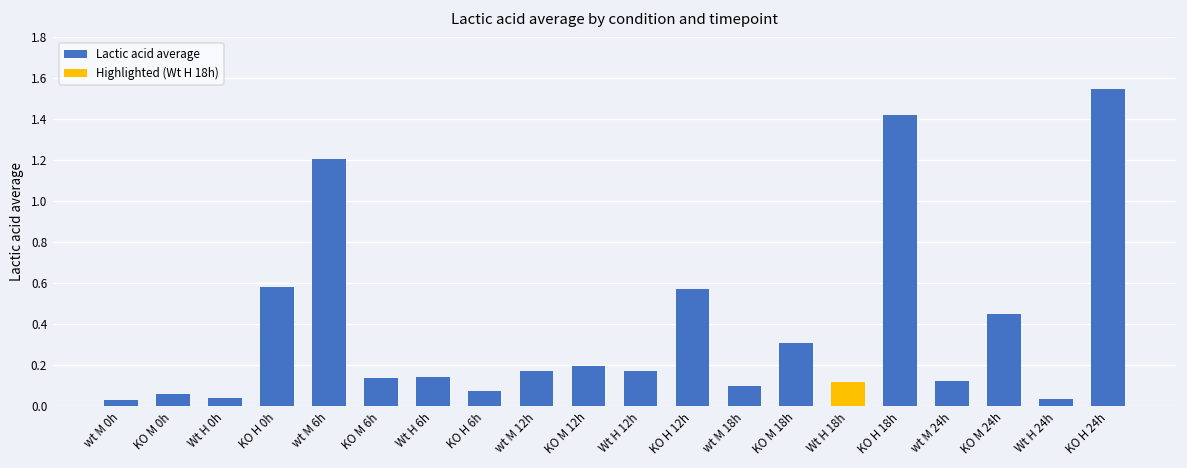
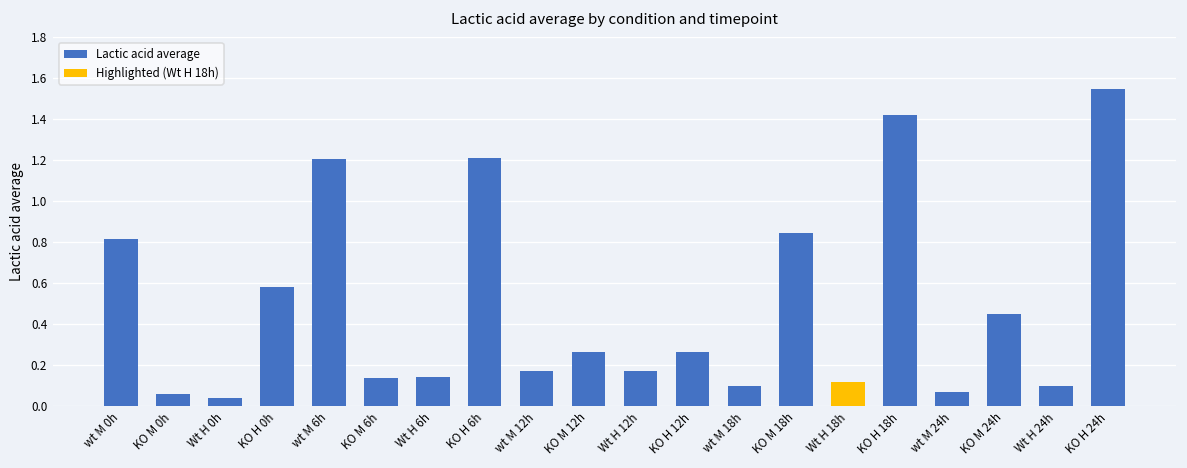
  {
    "Lactic acid average": {
-     "wt M 0h": 0.03,
+     "wt M 0h": 0.81,
      "KO M 0h": 0.06,
      "Wt H 0h": 0.04,
      "KO H 0h": 0.58,
      "wt M 6h": 1.21,
      "KO M 6h": 0.13,
      "Wt H 6h": 0.14,
-     "KO H 6h": 0.07,
+     "KO H 6h": 1.21,
      "wt M 12h": 0.17,
-     "KO M 12h": 0.19,
+     "KO M 12h": 0.26,
      "Wt H 12h": 0.17,
-     "KO H 12h": 0.57,
+     "KO H 12h": 0.26,
      "wt M 18h": 0.09,
-     "KO M 18h": 0.30,
+     "KO M 18h": 0.84,
      "Wt H 18h": 0.12,
      "KO H 18h": 1.42,
-     "wt M 24h": 0.12,
+     "wt M 24h": 0.07,
      "KO M 24h": 0.45,
-     "Wt H 24h": 0.03,
+     "Wt H 24h": 0.10,
      "KO H 24h": 1.55
    },
    "Highlighted (Wt H 18h)": {
      "Wt H 18h": 0.12
    }
  }
